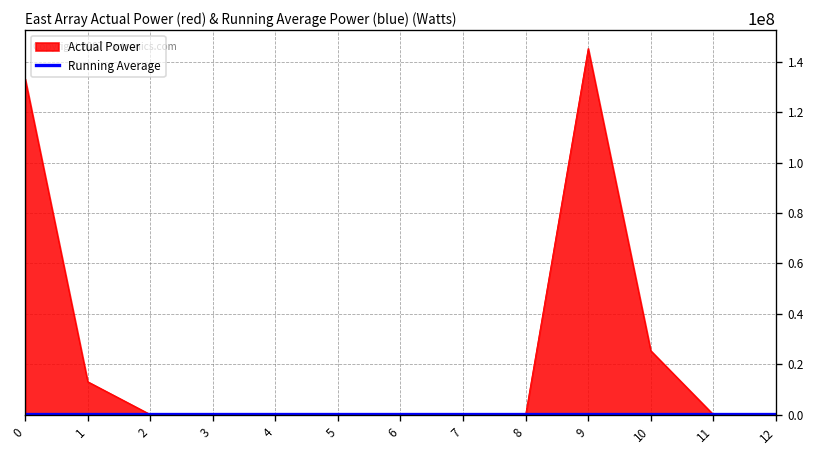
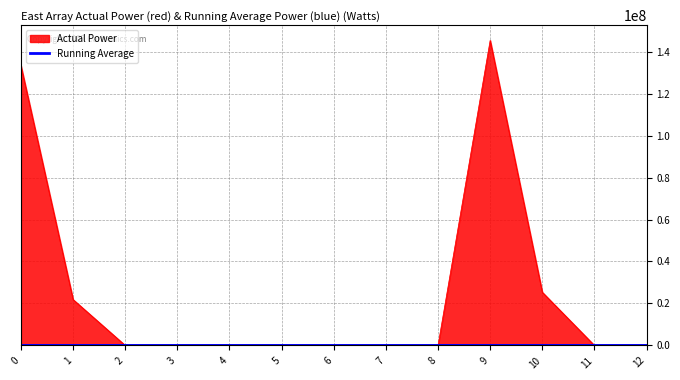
  {
    "Actual Power": {
-     "1": 13000000,
+     "1": 22000000,
      "9": 145000000,
      "10": 25000000
    },
    "Running Average": {
      "0": 0,
      "1": 0,
      "9": 0,
      "10": 0
    }
  }
